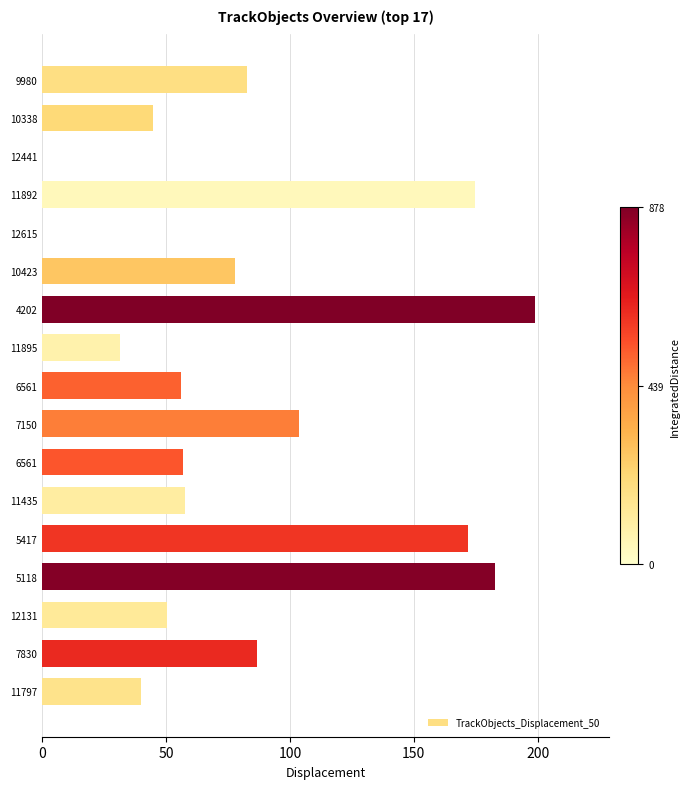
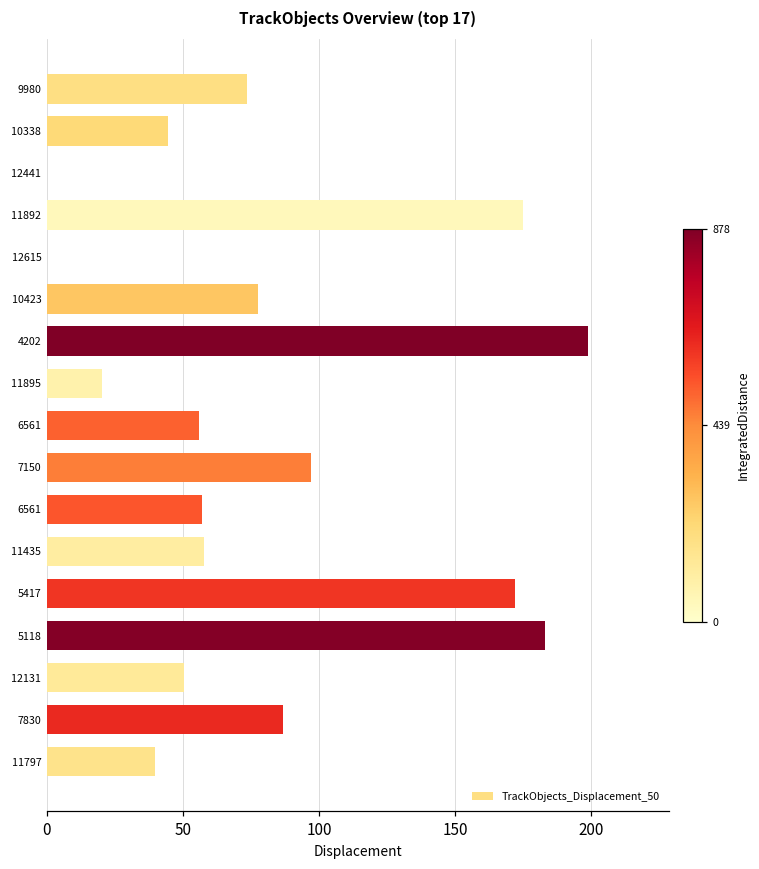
  {
-   "9980": 83,
+   "9980": 74,
    "10338": 45,
    "12441": 0,
    "11892": 175,
    "12615": 0,
    "10423": 78,
    "4202": 199,
-   "11895": 31,
-   "7150": 104,
+   "11895": 20,
+   "7150": 97,
    "11435": 58,
    "5417": 172,
    "5118": 183,
    "12131": 51,
    "7830": 87,
    "11797": 40
  }
